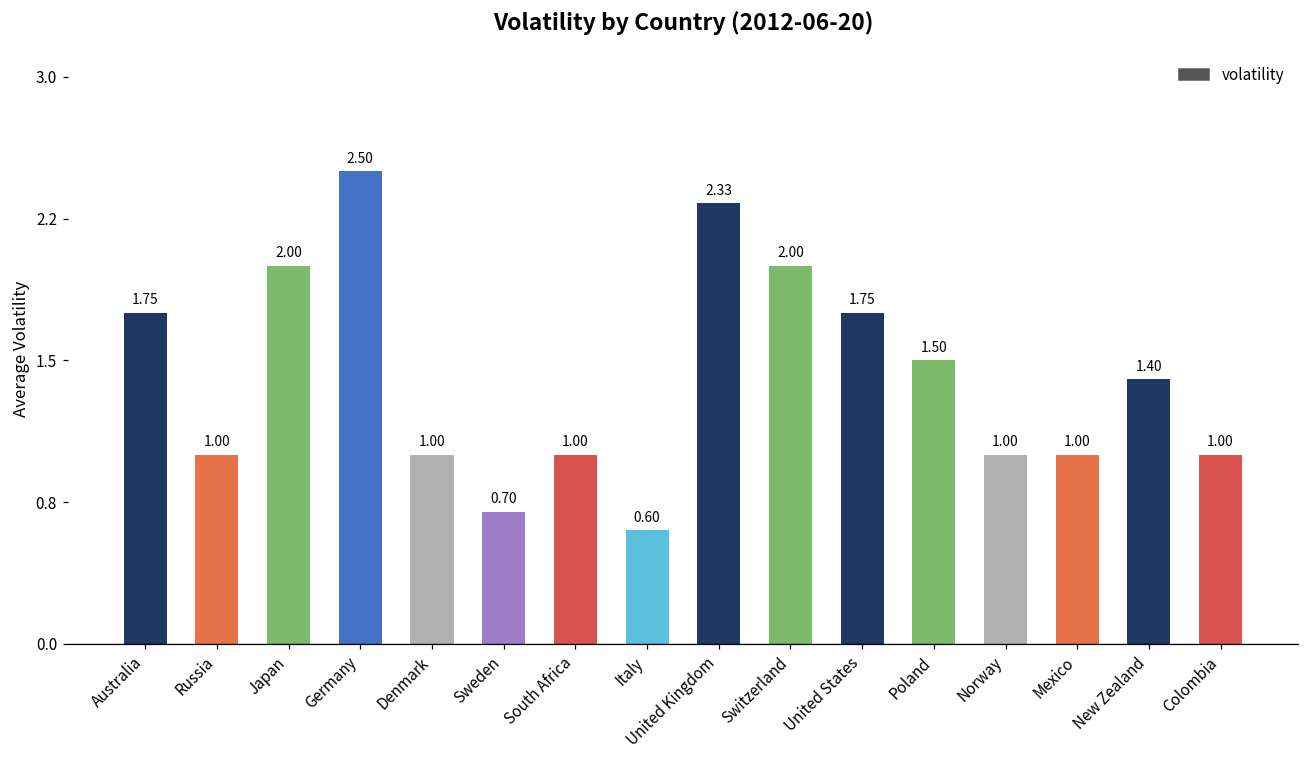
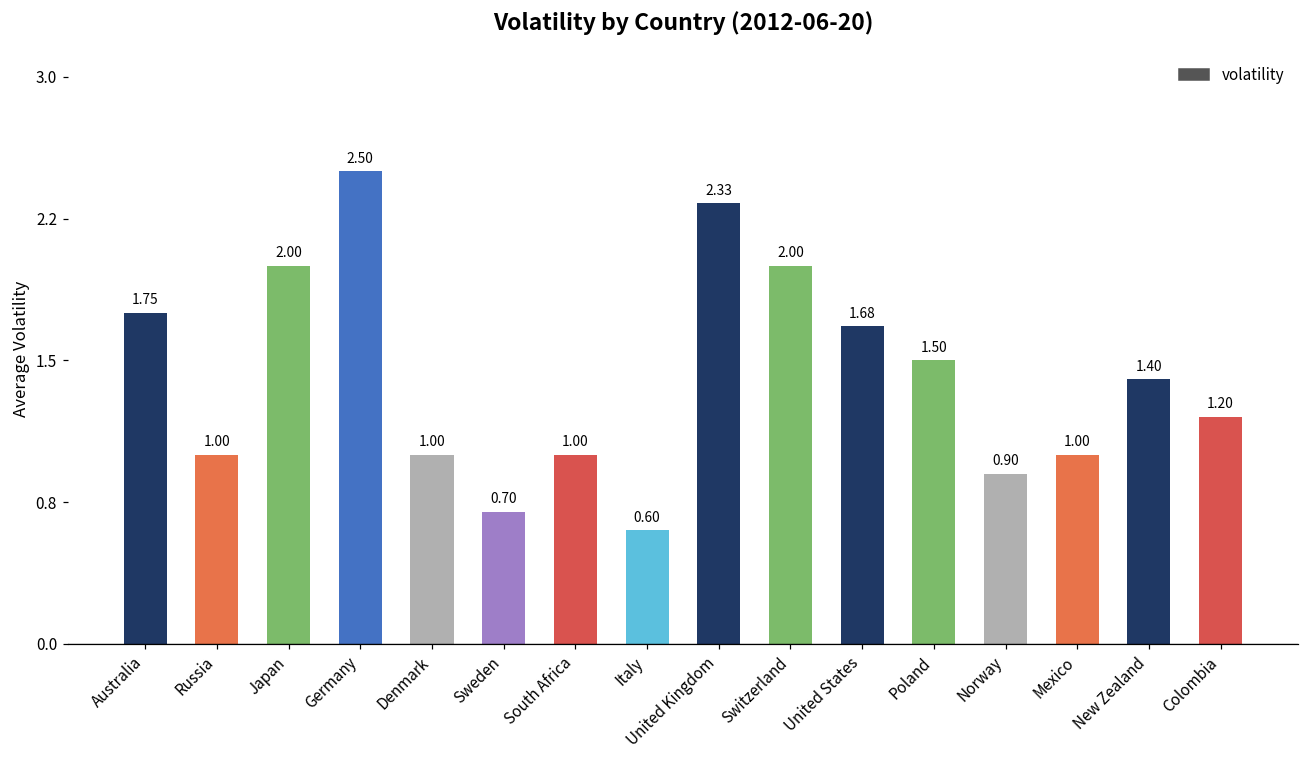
  {
    "Australia": 1.75,
    "Russia": 1.00,
    "Japan": 2.00,
    "Germany": 2.50,
    "Denmark": 1.00,
    "Sweden": 0.70,
    "South Africa": 1.00,
    "Italy": 0.60,
    "United Kingdom": 2.33,
    "Switzerland": 2.00,
-   "United States": 1.75,
+   "United States": 1.68,
    "Poland": 1.50,
-   "Norway": 1.00,
+   "Norway": 0.90,
    "Mexico": 1.00,
    "New Zealand": 1.40,
-   "Colombia": 1.00
+   "Colombia": 1.20
  }
